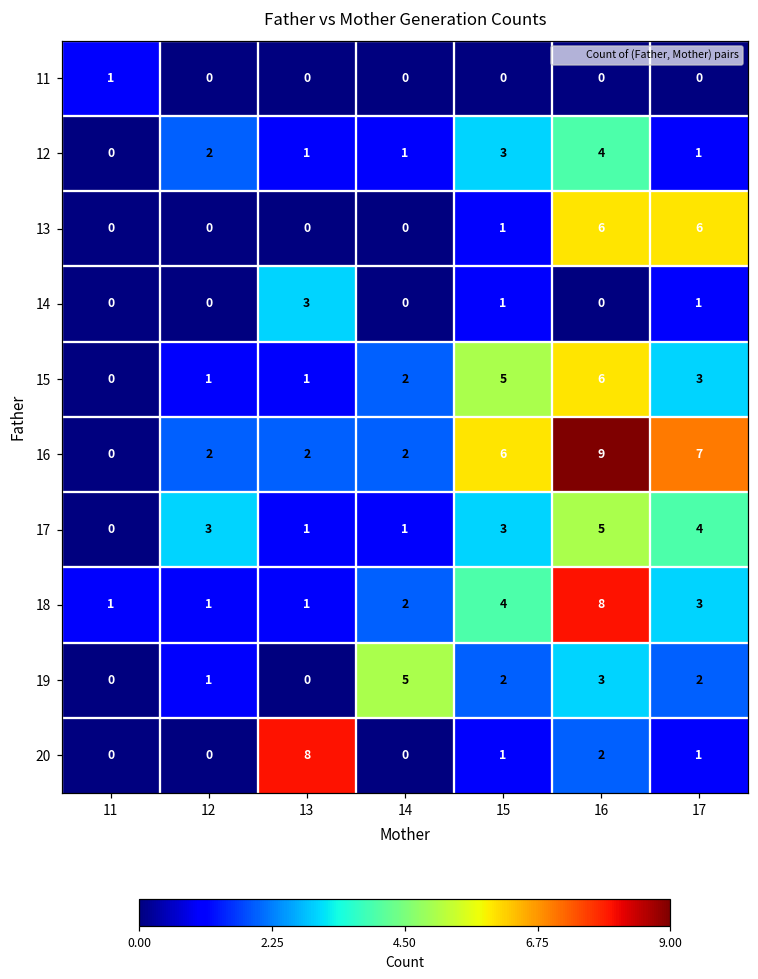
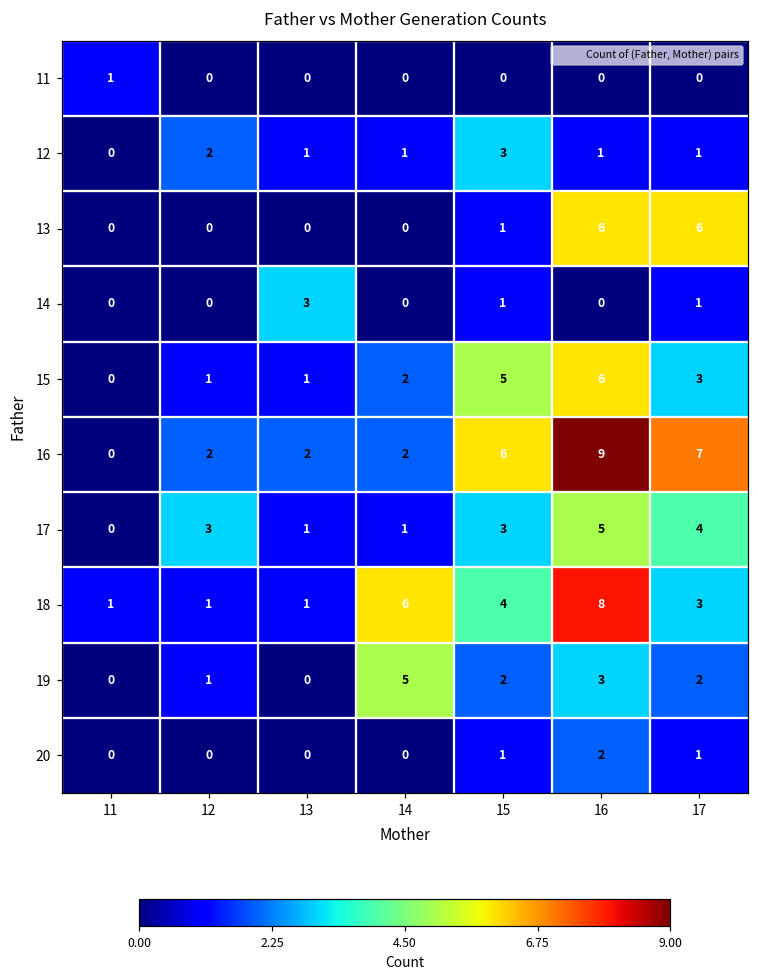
  {
    "11": {
      "11": 1,
      "12": 0,
      "13": 0,
      "14": 0,
      "15": 0,
      "16": 0,
      "17": 0
    },
    "12": {
      "11": 0,
      "12": 2,
      "13": 1,
      "14": 1,
      "15": 3,
-     "16": 4,
+     "16": 1,
      "17": 1
    },
    "13": {
      "11": 0,
      "12": 0,
      "13": 0,
      "14": 0,
      "15": 1,
      "16": 6,
      "17": 6
    },
    "14": {
      "11": 0,
      "12": 0,
      "13": 3,
      "14": 0,
      "15": 1,
      "16": 0,
      "17": 1
    },
    "15": {
      "11": 0,
      "12": 1,
      "13": 1,
      "14": 2,
      "15": 5,
      "16": 6,
      "17": 3
    },
    "16": {
      "11": 0,
      "12": 2,
      "13": 2,
      "14": 2,
      "15": 6,
      "16": 9,
      "17": 7
    },
    "17": {
      "11": 0,
      "12": 3,
      "13": 1,
      "14": 1,
      "15": 3,
      "16": 5,
      "17": 4
    },
    "18": {
      "11": 1,
      "12": 1,
      "13": 1,
-     "14": 2,
+     "14": 6,
      "15": 4,
      "16": 8,
      "17": 3
    },
    "19": {
      "11": 0,
      "12": 1,
      "13": 0,
      "14": 5,
      "15": 2,
      "16": 3,
      "17": 2
    },
    "20": {
      "11": 0,
      "12": 0,
-     "13": 8,
+     "13": 0,
      "14": 0,
      "15": 1,
      "16": 2,
      "17": 1
    }
  }
